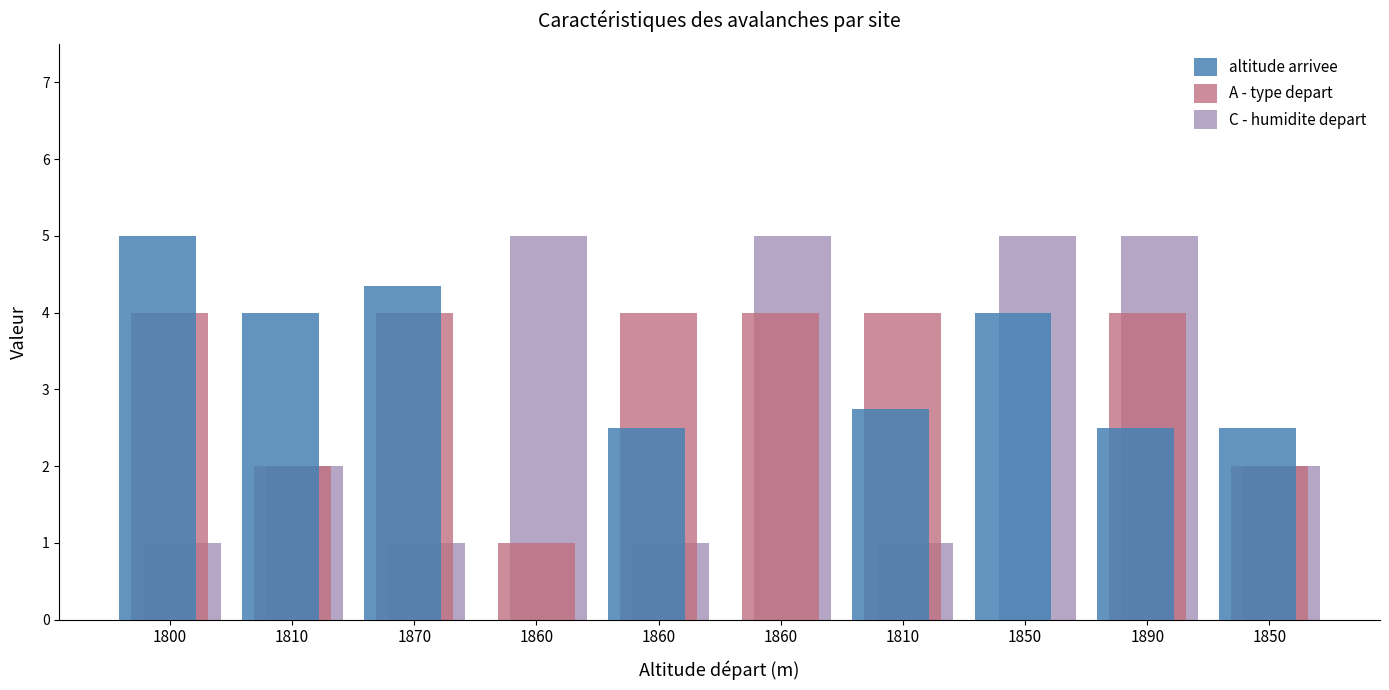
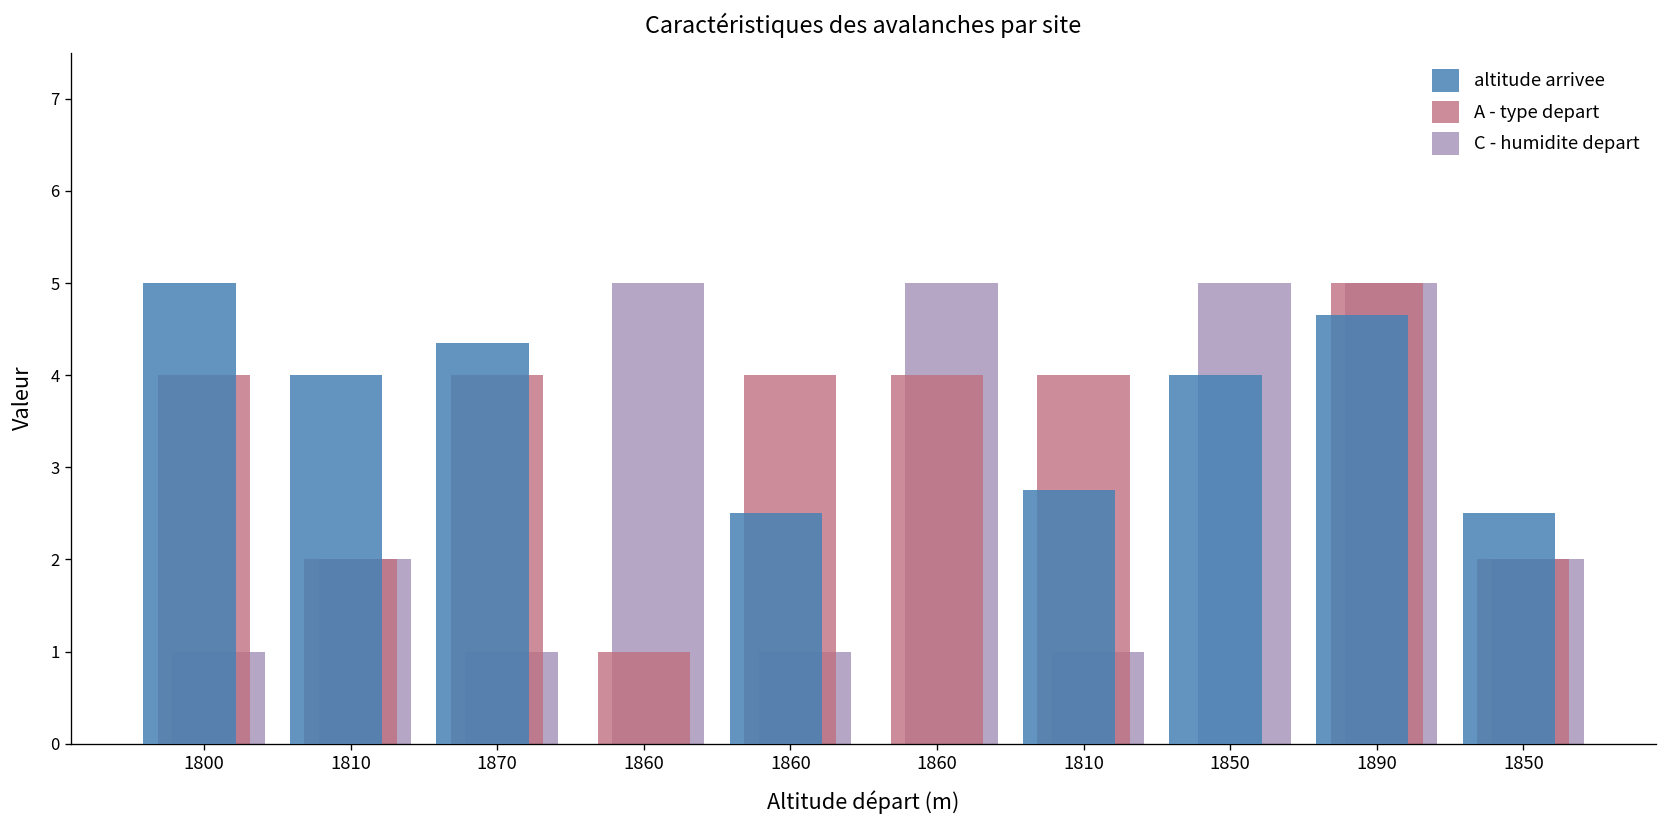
  {
    "altitude arrivee": {
      "1800": 5.0,
      "1870": 4.4,
-     "1890": 2.5
+     "1890": 4.7
    },
    "A - type depart": {
-     "1890": 4
+     "1890": 5
    },
    "C - humidite depart": {
      "1890": 5.0
    }
  }
